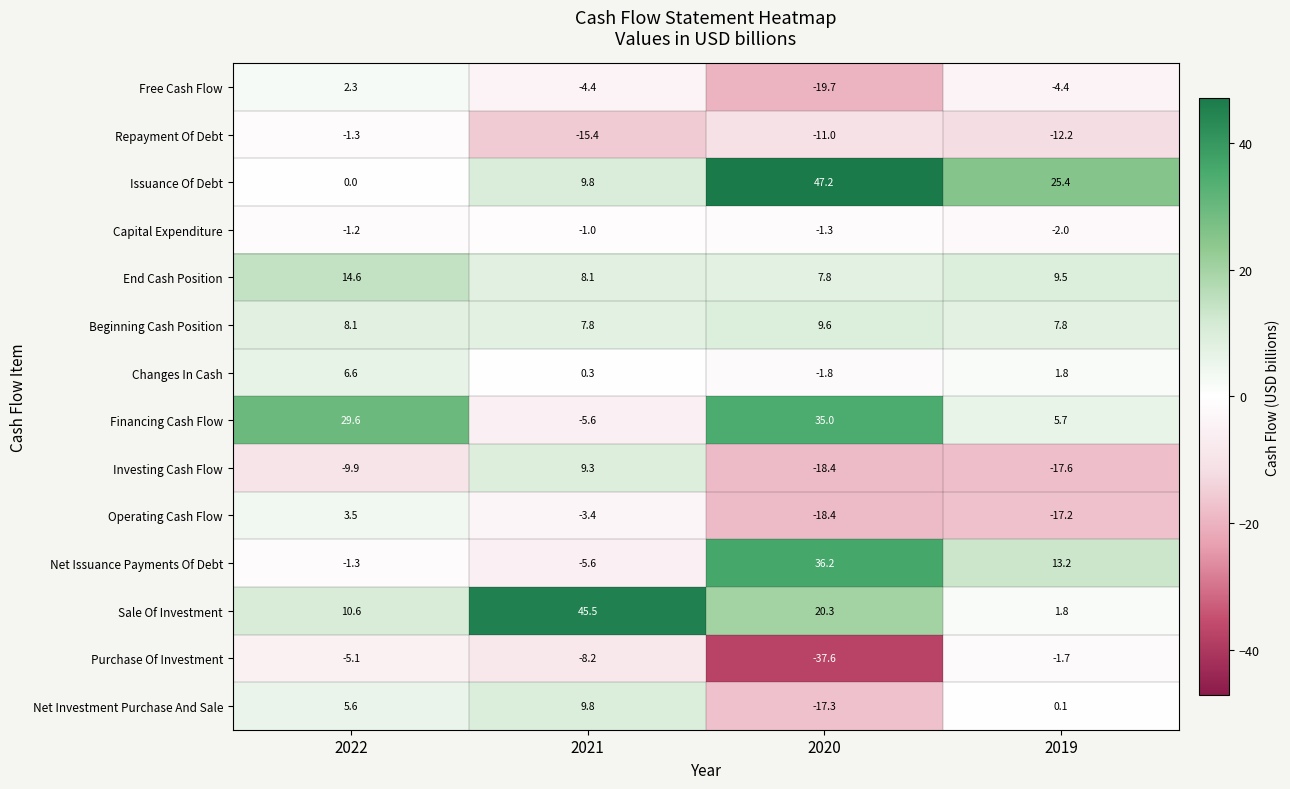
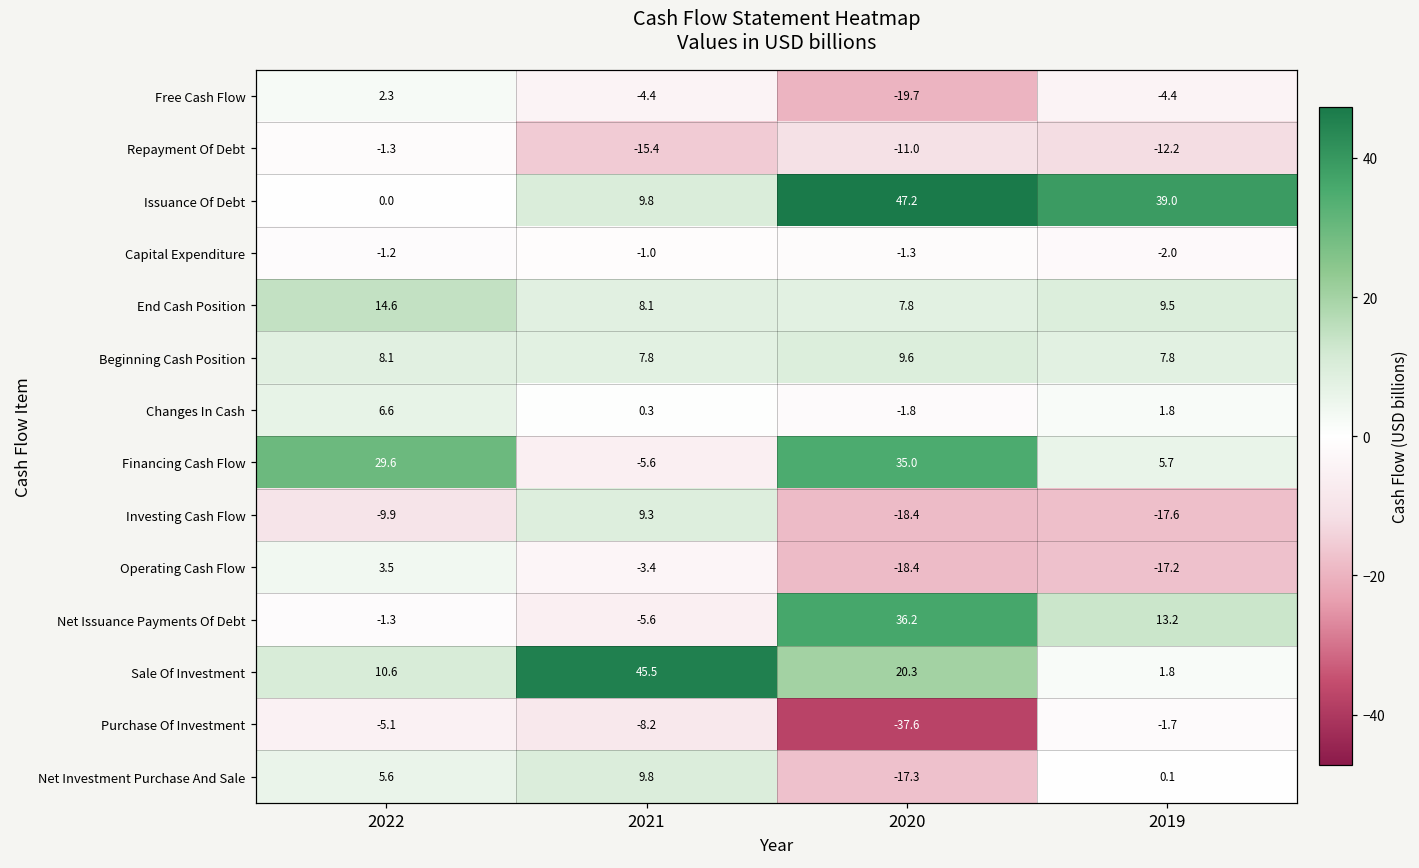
  {
    "Free Cash Flow": {
      "2022": 2.3,
      "2021": -4.4,
      "2020": -19.7,
      "2019": -4.4
    },
    "Repayment Of Debt": {
      "2022": -1.3,
      "2021": -15.4,
      "2020": -11.0,
      "2019": -12.2
    },
    "Issuance Of Debt": {
      "2022": 0.0,
      "2021": 9.8,
      "2020": 47.2,
-     "2019": 25.4
+     "2019": 39.0
    },
    "Capital Expenditure": {
      "2022": -1.2,
      "2021": -1.0,
      "2020": -1.3,
      "2019": -2.0
    },
    "End Cash Position": {
      "2022": 14.6,
      "2021": 8.1,
      "2020": 7.8,
      "2019": 9.5
    },
    "Beginning Cash Position": {
      "2022": 8.1,
      "2021": 7.8,
      "2020": 9.6,
      "2019": 7.8
    },
    "Changes In Cash": {
      "2022": 6.6,
      "2021": 0.3,
      "2020": -1.8,
      "2019": 1.8
    },
    "Financing Cash Flow": {
      "2022": 29.6,
      "2021": -5.6,
      "2020": 35.0,
      "2019": 5.7
    },
    "Investing Cash Flow": {
      "2022": -9.9,
      "2021": 9.3,
      "2020": -18.4,
      "2019": -17.6
    },
    "Operating Cash Flow": {
      "2022": 3.5,
      "2021": -3.4,
      "2020": -18.4,
      "2019": -17.2
    },
    "Net Issuance Payments Of Debt": {
      "2022": -1.3,
      "2021": -5.6,
      "2020": 36.2,
      "2019": 13.2
    },
    "Sale Of Investment": {
      "2022": 10.6,
      "2021": 45.5,
      "2020": 20.3,
      "2019": 1.8
    },
    "Purchase Of Investment": {
      "2022": -5.1,
      "2021": -8.2,
      "2020": -37.6,
      "2019": -1.7
    },
    "Net Investment Purchase And Sale": {
      "2022": 5.6,
      "2021": 9.8,
      "2020": -17.3,
      "2019": 0.1
    }
  }
